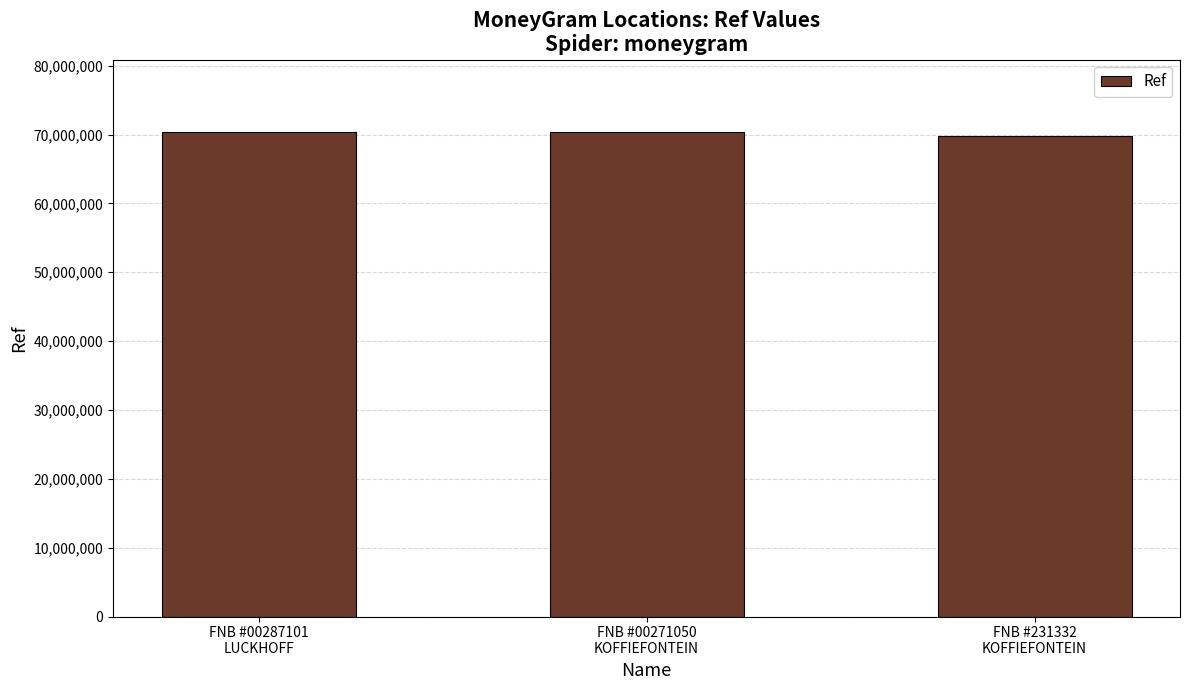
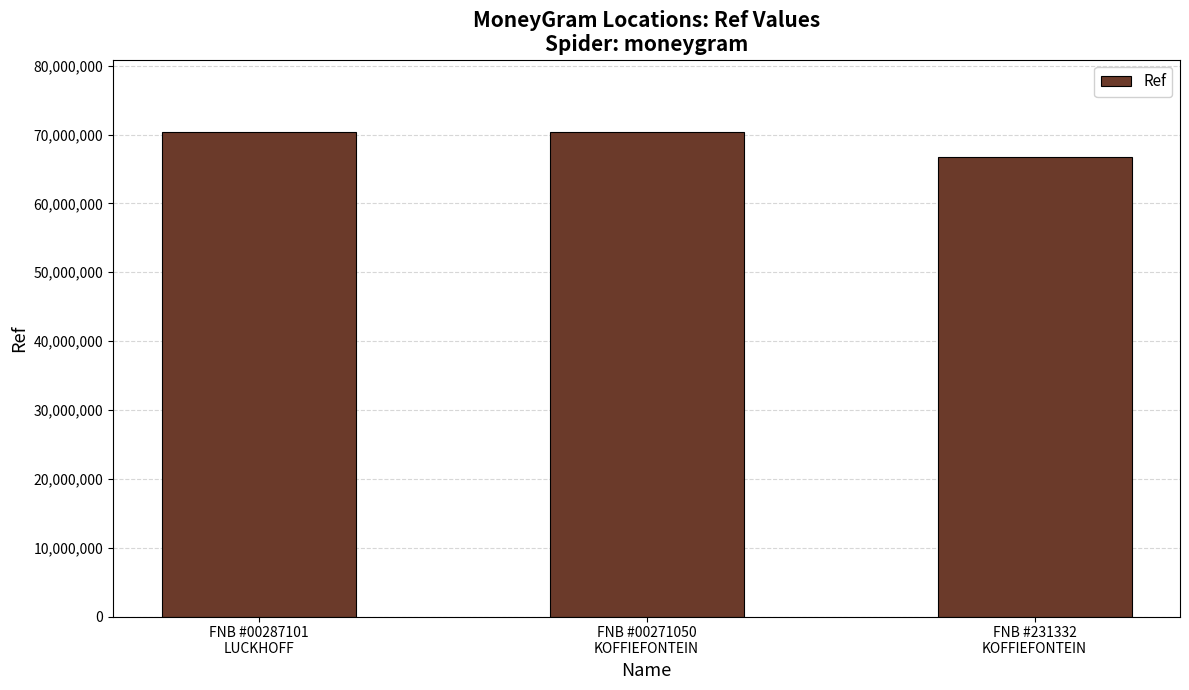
  {
    "FNB #00287101 LUCKHOFF": "70,000,000",
    "FNB #00271050 KOFFIEFONTEIN": "70,000,000",
-   "FNB #231332 KOFFIEFONTEIN": "70,000,000"
+   "FNB #231332 KOFFIEFONTEIN": "67,000,000"
  }
